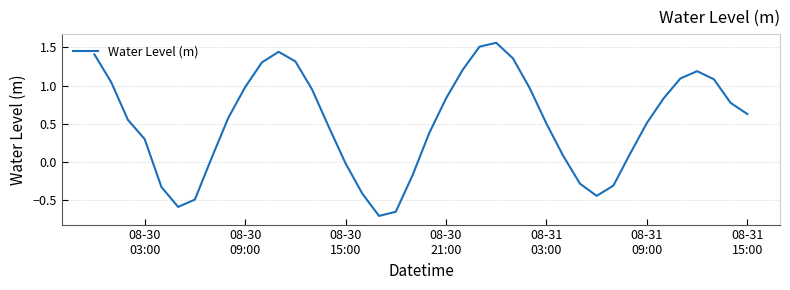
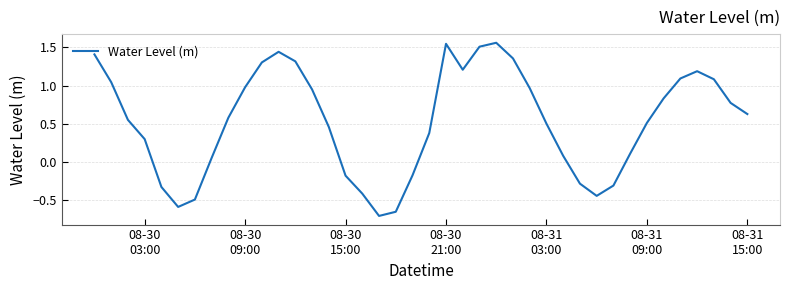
  {
    "08-30 03:00": 0.3,
    "08-30 09:00": 1.0,
-   "08-30 15:00": 0.0,
-   "08-30 21:00": 0.8,
+   "08-30 15:00": -0.2,
+   "08-30 21:00": 1.5,
    "08-31 03:00": 0.5,
    "08-31 09:00": 0.5,
    "08-31 15:00": 0.6
  }
